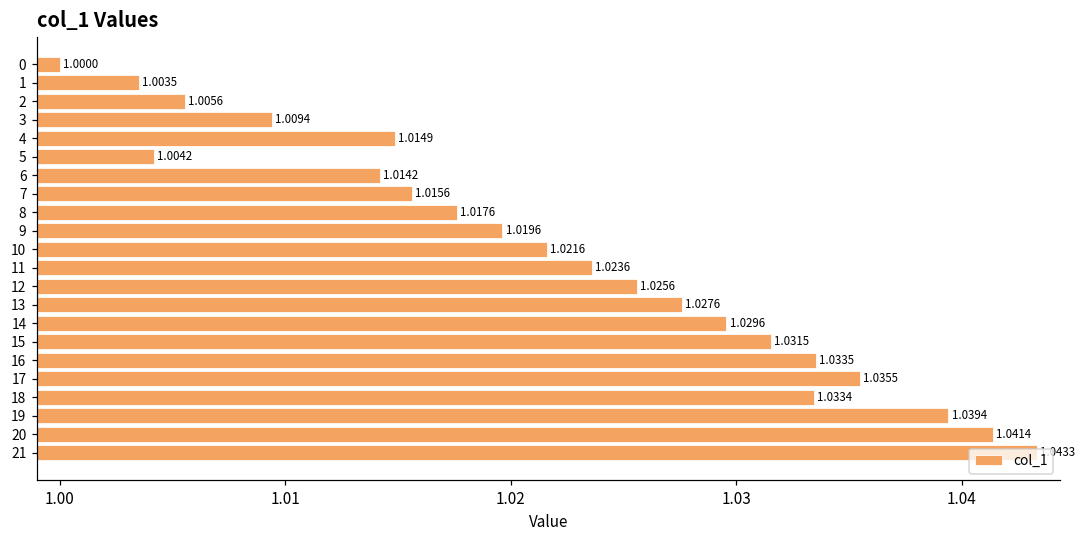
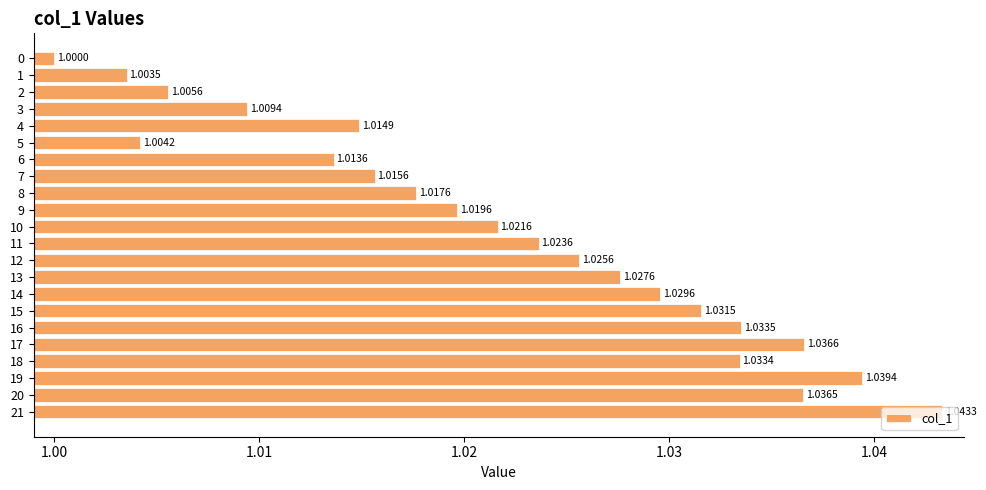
  {
    "0": 1.0000,
    "1": 1.0035,
    "2": 1.0056,
    "3": 1.0094,
    "4": 1.0149,
    "5": 1.0042,
-   "6": 1.0142,
+   "6": 1.0136,
    "7": 1.0156,
    "8": 1.0176,
    "9": 1.0196,
    "10": 1.0216,
    "11": 1.0236,
    "12": 1.0256,
    "13": 1.0276,
    "14": 1.0296,
    "15": 1.0315,
    "16": 1.0335,
-   "17": 1.0355,
+   "17": 1.0366,
    "18": 1.0334,
    "19": 1.0394,
-   "20": 1.0414
+   "20": 1.0365
  }
